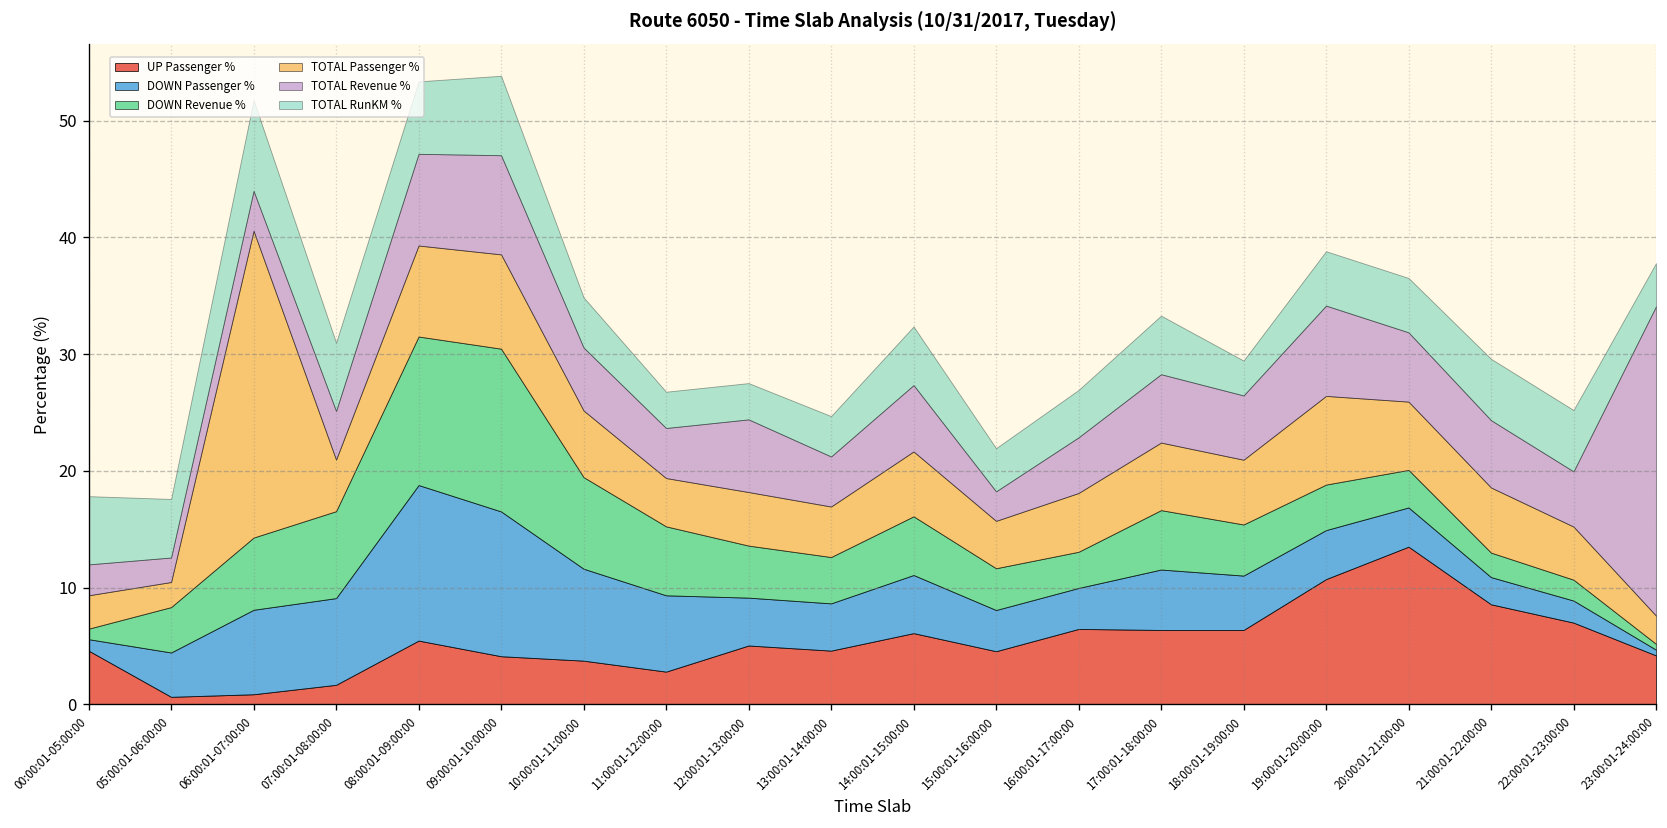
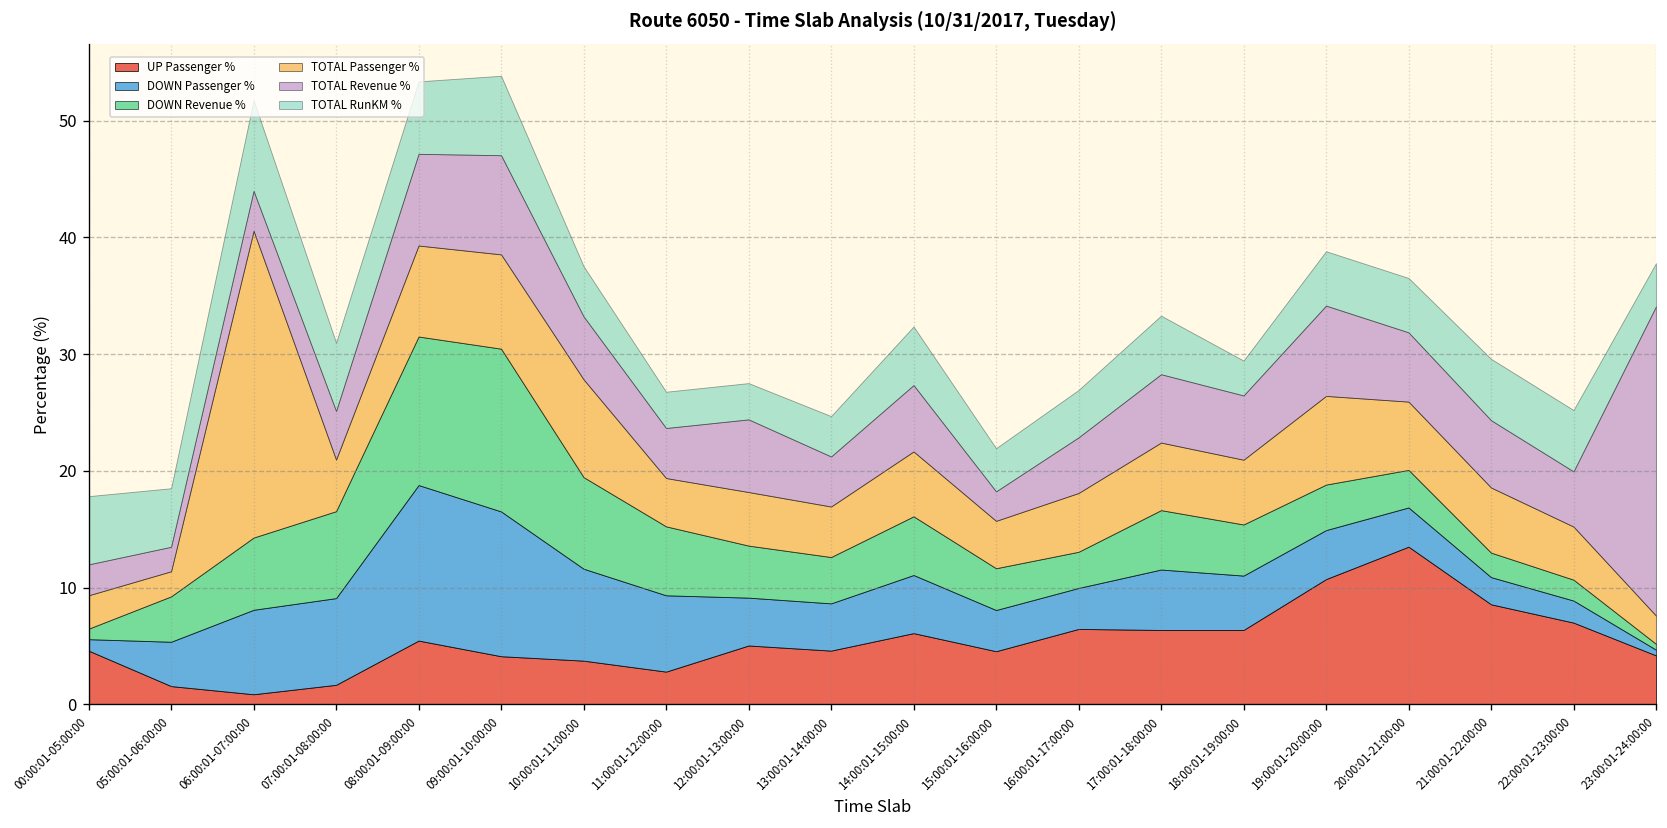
  {
    "UP Passenger %": {
      "00:00:01-05:00:00": 5,
-     "05:00:01-06:00:00": 1,
+     "05:00:01-06:00:00": 2,
      "06:00:01-07:00:00": 1,
      "07:00:01-08:00:00": 2,
      "08:00:01-09:00:00": 5,
      "09:00:01-10:00:00": 4,
      "10:00:01-11:00:00": 4,
      "11:00:01-12:00:00": 3,
      "12:00:01-13:00:00": 5,
      "13:00:01-14:00:00": 5,
      "14:00:01-15:00:00": 6,
      "15:00:01-16:00:00": 5,
      "16:00:01-17:00:00": 6,
      "17:00:01-18:00:00": 6,
      "18:00:01-19:00:00": 6,
      "19:00:01-20:00:00": 11,
      "20:00:01-21:00:00": 14,
      "21:00:01-22:00:00": 9,
      "22:00:01-23:00:00": 7,
      "23:00:01-24:00:00": 4
    },
    "DOWN Passenger %": {
      "00:00:01-05:00:00": 1,
      "05:00:01-06:00:00": 4,
      "06:00:01-07:00:00": 7,
      "07:00:01-08:00:00": 7,
      "08:00:01-09:00:00": 13,
      "09:00:01-10:00:00": 12,
      "10:00:01-11:00:00": 8,
      "11:00:01-12:00:00": 7,
      "12:00:01-13:00:00": 4,
      "13:00:01-14:00:00": 4,
      "14:00:01-15:00:00": 5,
      "15:00:01-16:00:00": 4,
      "16:00:01-17:00:00": 4,
      "17:00:01-18:00:00": 5,
      "18:00:01-19:00:00": 5,
      "19:00:01-20:00:00": 4,
      "20:00:01-21:00:00": 3,
      "21:00:01-22:00:00": 2,
      "22:00:01-23:00:00": 2,
      "23:00:01-24:00:00": 0
    },
    "TOTAL Passenger %": {
      "00:00:01-05:00:00": 3,
      "05:00:01-06:00:00": 2,
      "06:00:01-07:00:00": 26,
      "07:00:01-08:00:00": 4,
      "08:00:01-09:00:00": 8,
      "09:00:01-10:00:00": 8,
-     "10:00:01-11:00:00": 6,
+     "10:00:01-11:00:00": 8,
      "11:00:01-12:00:00": 4,
      "12:00:01-13:00:00": 5,
      "13:00:01-14:00:00": 4,
      "14:00:01-15:00:00": 6,
      "15:00:01-16:00:00": 4,
      "16:00:01-17:00:00": 5,
      "17:00:01-18:00:00": 6,
      "18:00:01-19:00:00": 6,
      "19:00:01-20:00:00": 8,
      "20:00:01-21:00:00": 6,
      "21:00:01-22:00:00": 6,
      "22:00:01-23:00:00": 5,
      "23:00:01-24:00:00": 2
    },
    "TOTAL Revenue %": {
      "00:00:01-05:00:00": 3,
      "05:00:01-06:00:00": 2,
      "06:00:01-07:00:00": 3,
      "07:00:01-08:00:00": 4,
      "08:00:01-09:00:00": 8,
      "09:00:01-10:00:00": 9,
      "10:00:01-11:00:00": 5,
      "11:00:01-12:00:00": 4,
      "12:00:01-13:00:00": 6,
      "13:00:01-14:00:00": 4,
      "14:00:01-15:00:00": 6,
      "15:00:01-16:00:00": 3,
      "16:00:01-17:00:00": 5,
      "17:00:01-18:00:00": 6,
      "18:00:01-19:00:00": 6,
      "19:00:01-20:00:00": 8,
      "20:00:01-21:00:00": 6,
      "21:00:01-22:00:00": 6,
      "22:00:01-23:00:00": 5,
      "23:00:01-24:00:00": 27
    }
  }
